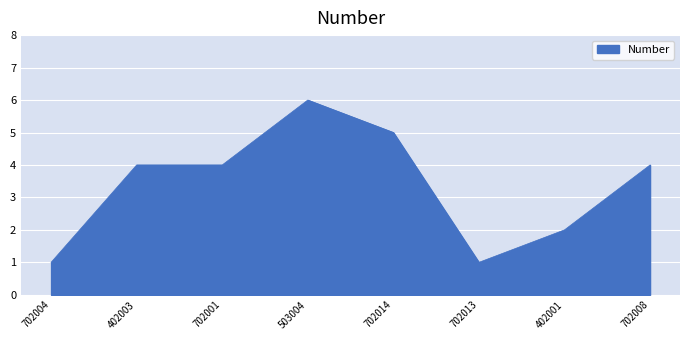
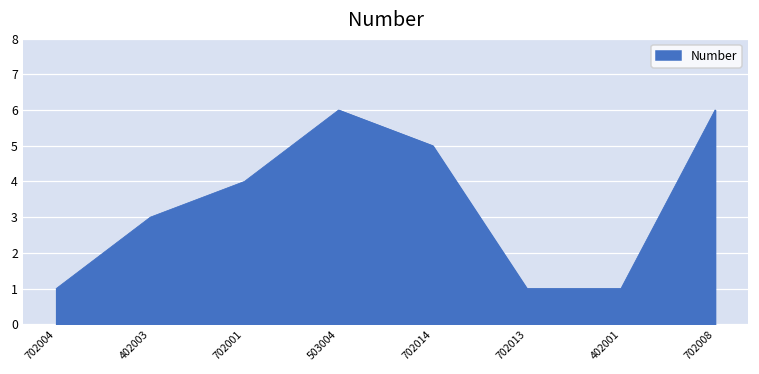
  {
    "702004": 1,
-   "402003": 4,
+   "402003": 3,
    "702001": 4,
    "503004": 6,
    "702014": 5,
    "702013": 1,
-   "402001": 2,
-   "702008": 4
+   "402001": 1,
+   "702008": 6
  }
